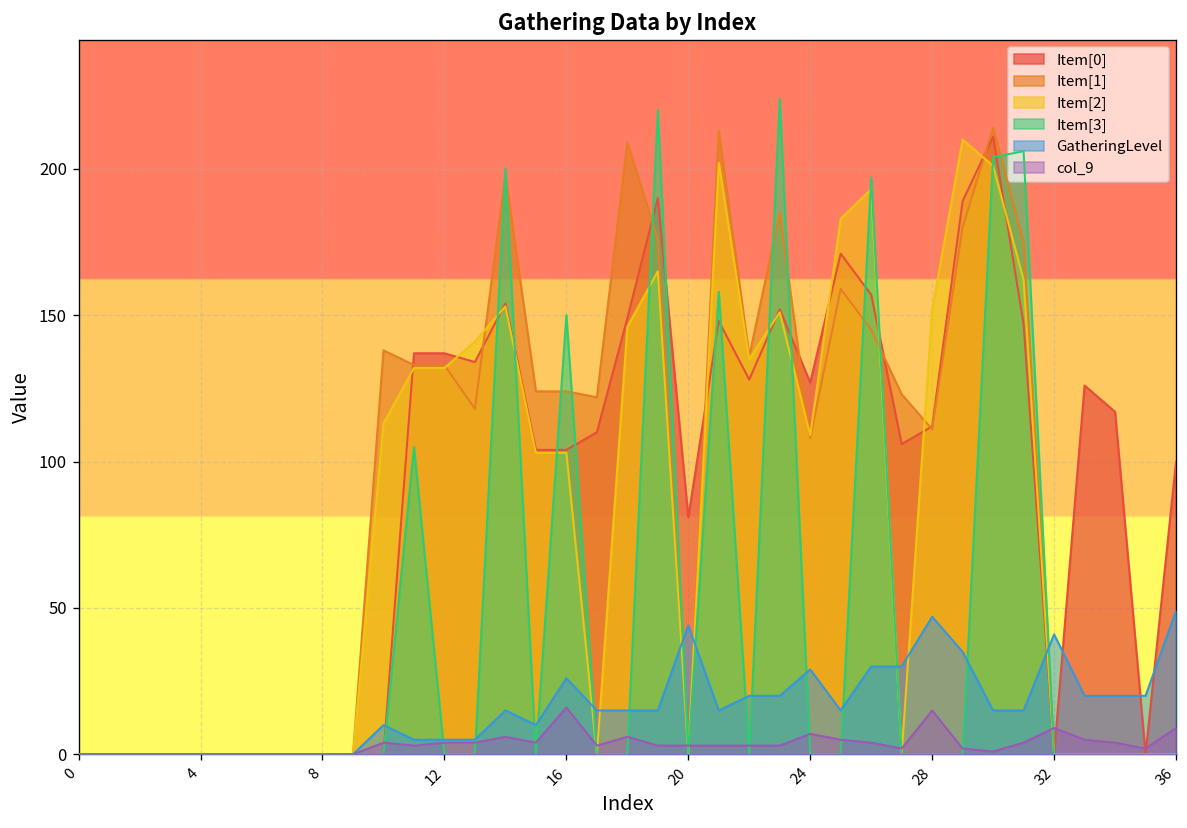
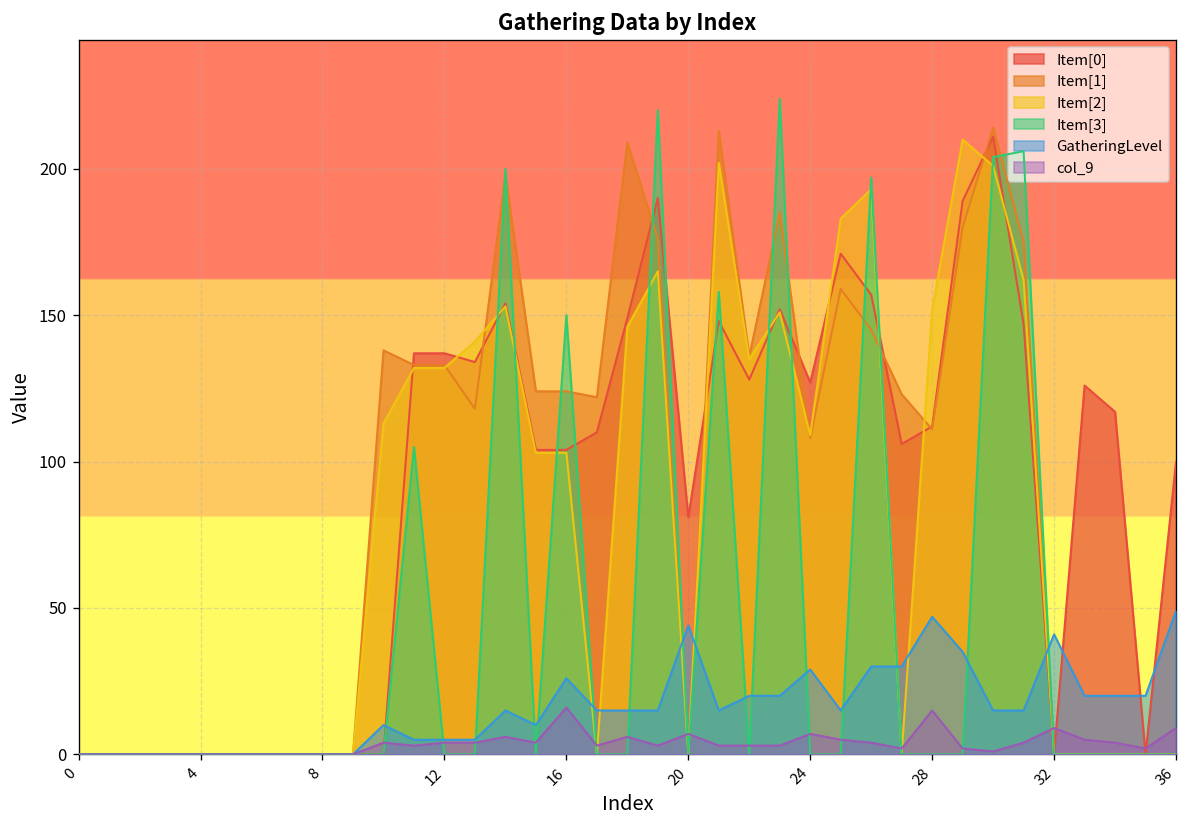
  {
    "Item[2]": {
      "28": 152
    },
    "Item[3]": {
      "12": 0,
      "16": 150,
      "24": 0,
      "28": 0
    },
    "GatheringLevel": {
      "16": 26,
      "20": 44,
      "24": 29,
      "28": 47,
      "32": 41,
      "36": 49
    },
    "col_9": {
      "16": 16,
-     "20": 3,
+     "20": 7,
      "24": 7,
      "28": 15,
      "32": 9,
      "36": 9
    }
  }
